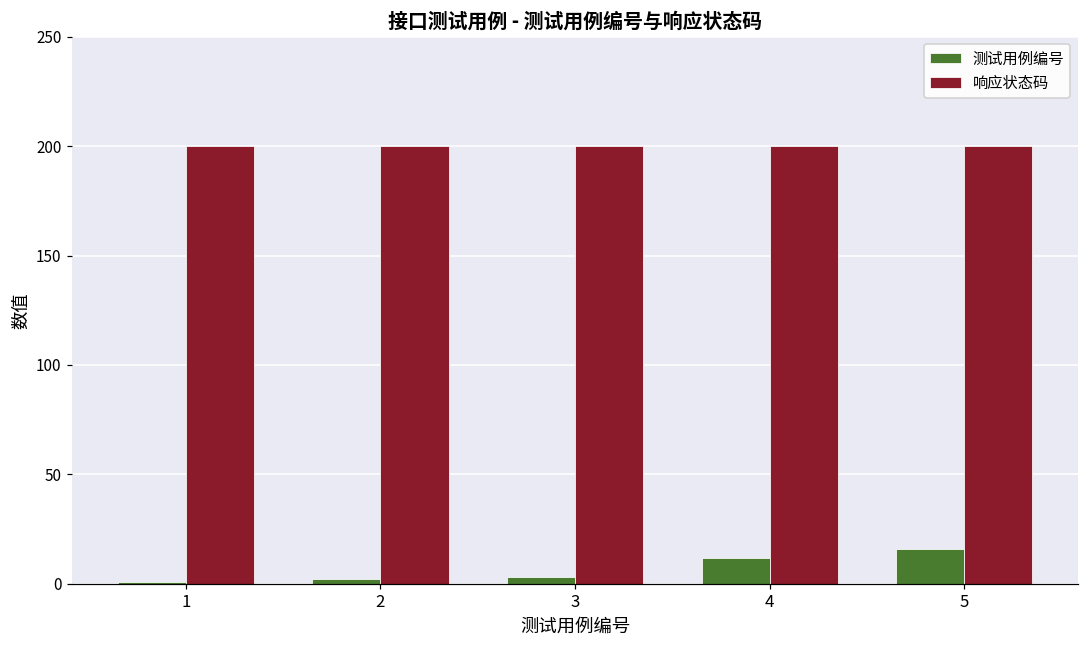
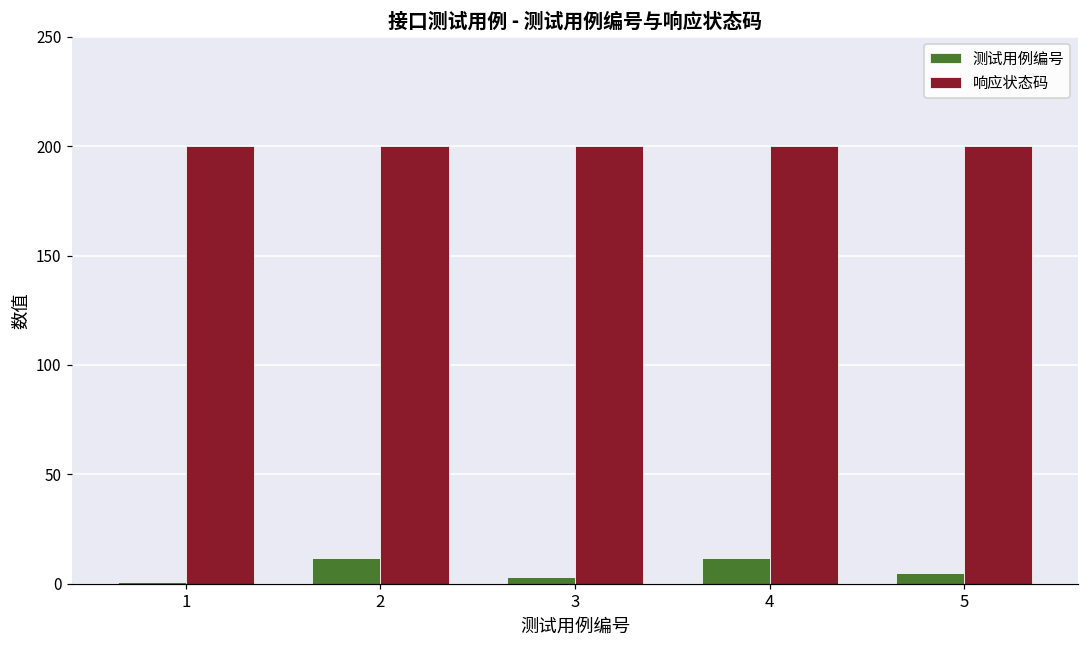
  {
    "测试用例编号": {
-     "2": 2,
+     "2": 12,
      "3": 3,
      "4": 12,
-     "5": 16
+     "5": 5
    },
    "响应状态码": {
      "1": 200,
      "2": 200,
      "3": 200,
      "4": 200,
      "5": 200
    }
  }
